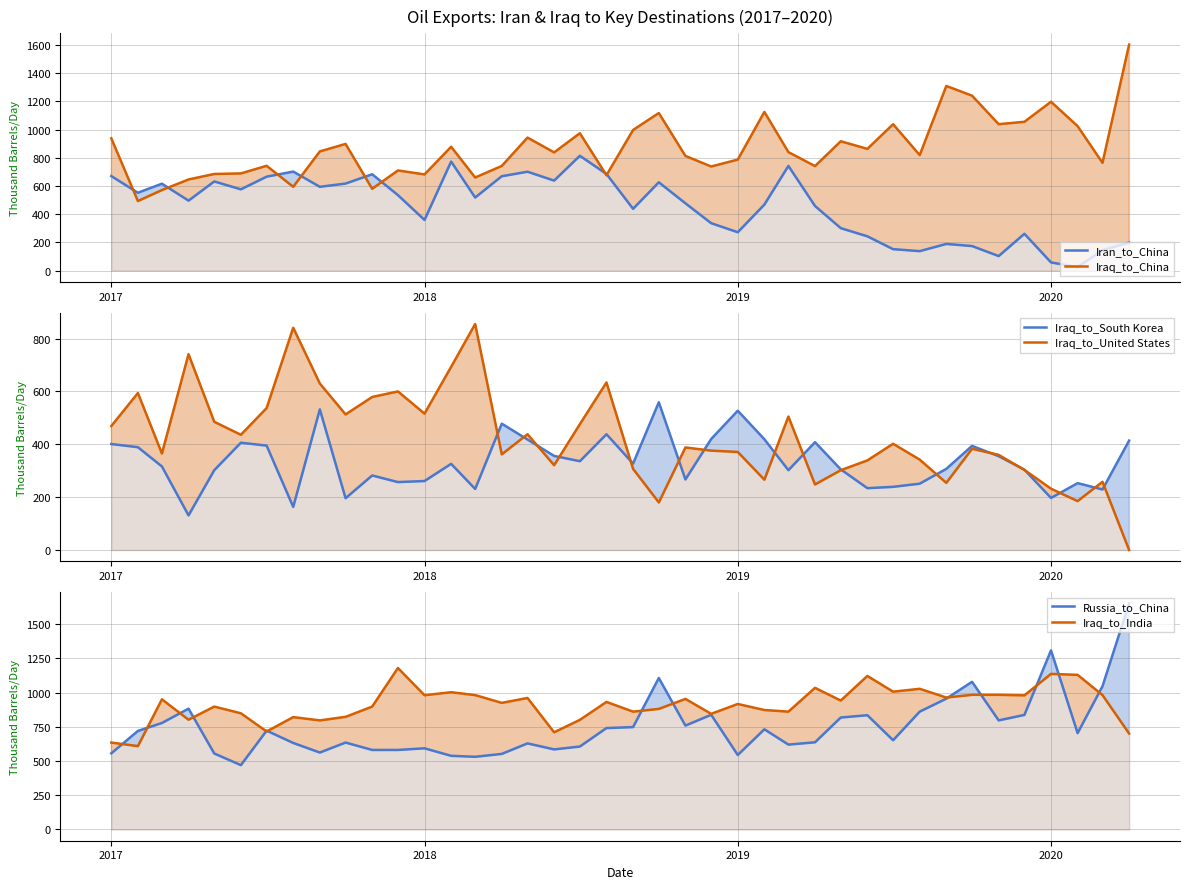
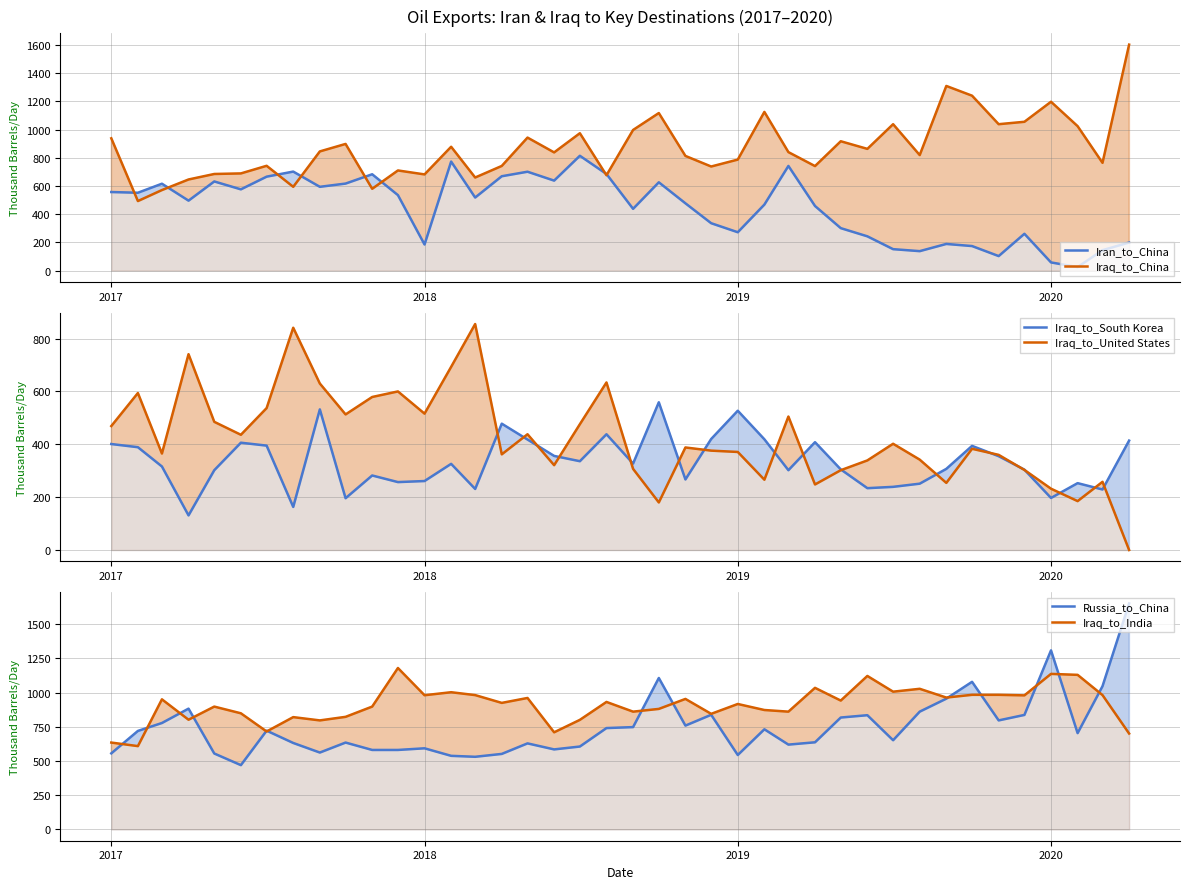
  {
    "Oil Exports: Iran & Iraq to Key Destinations (2017–2020)": {
      "Iran_to_China": {
-       "2017": 670,
-       "2018": 360,
+       "2017": 560,
+       "2018": 190,
        "2019": 270,
        "2020": 60
      },
      "Iraq_to_China": {
        "2017": 940,
        "2018": 680,
        "2019": 790,
        "2020": 1200
      }
    }
  }
